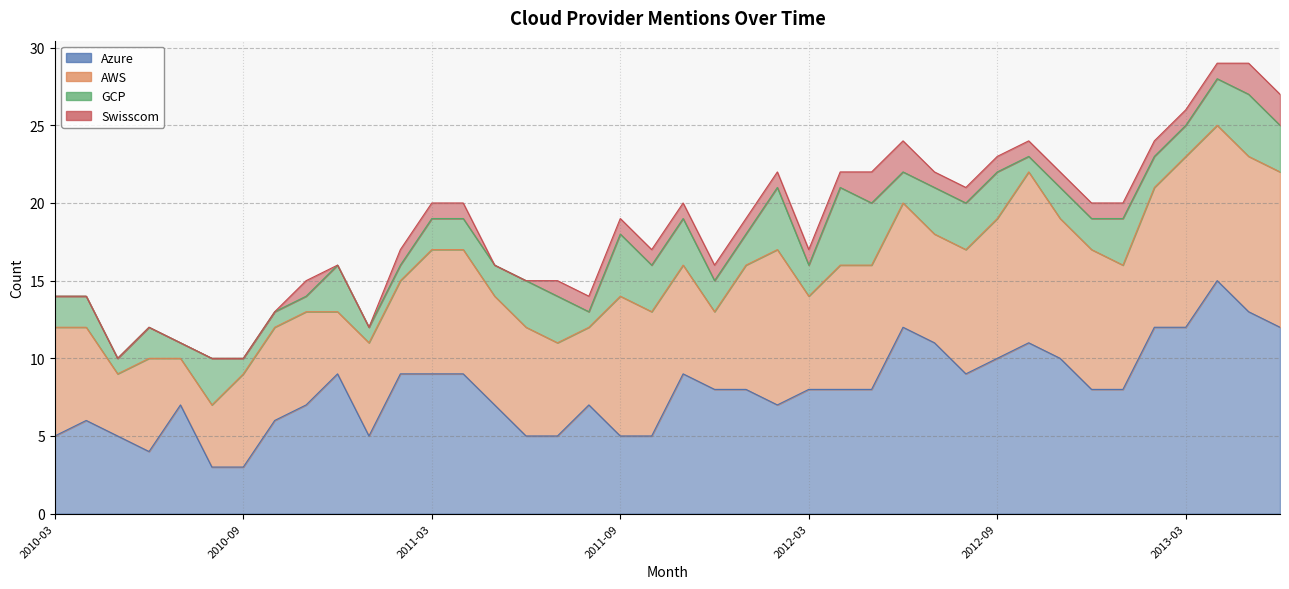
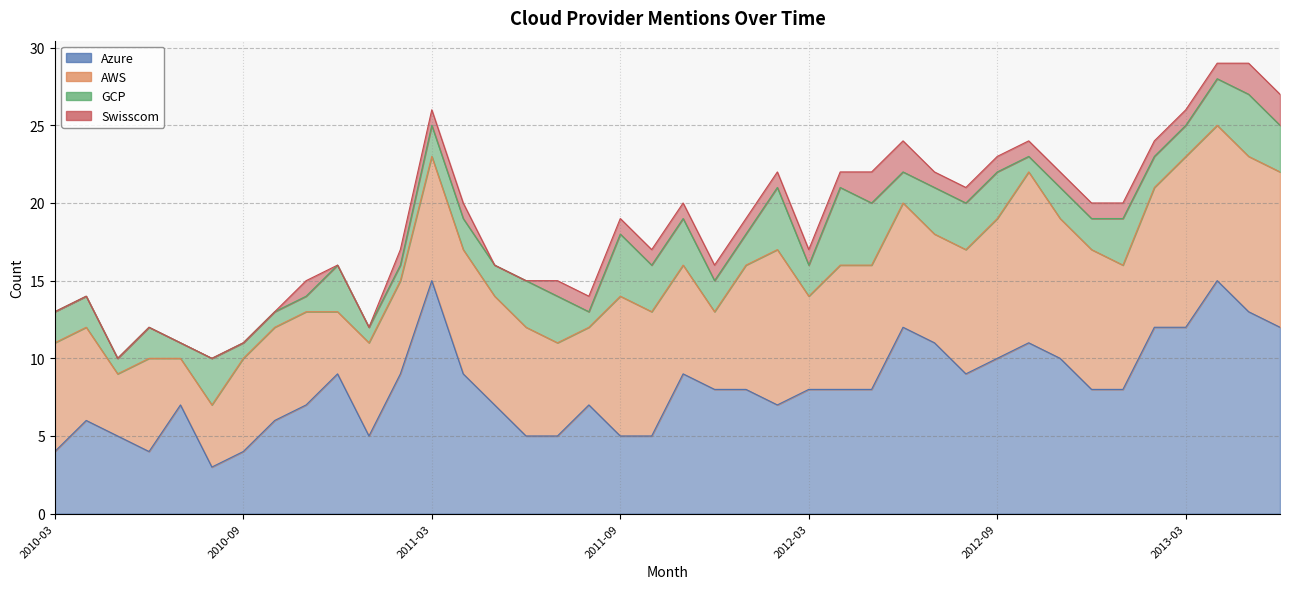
  {
    "Azure": {
-     "2010-03": 5,
-     "2010-09": 3,
-     "2011-03": 9,
+     "2010-03": 4,
+     "2010-09": 4,
+     "2011-03": 15,
      "2011-09": 5,
      "2012-03": 8,
      "2012-09": 10,
      "2013-03": 12
    },
    "GCP": {
      "2011-03": 2,
      "2011-09": 4,
      "2012-03": 2,
      "2012-09": 3,
      "2013-03": 2
    }
  }
